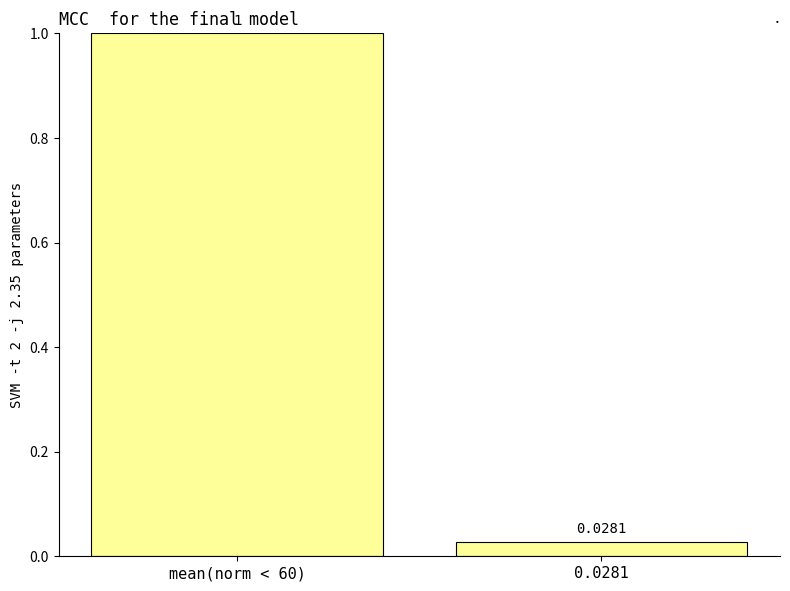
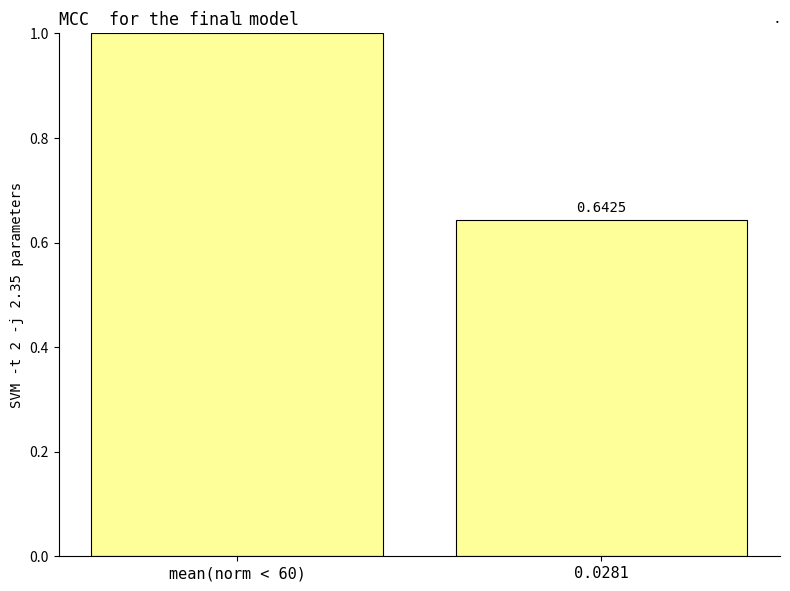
  {
    "mean(norm < 60)": 1,
-   "0.0281": 0.0281
+   "0.0281": 0.6425
  }
